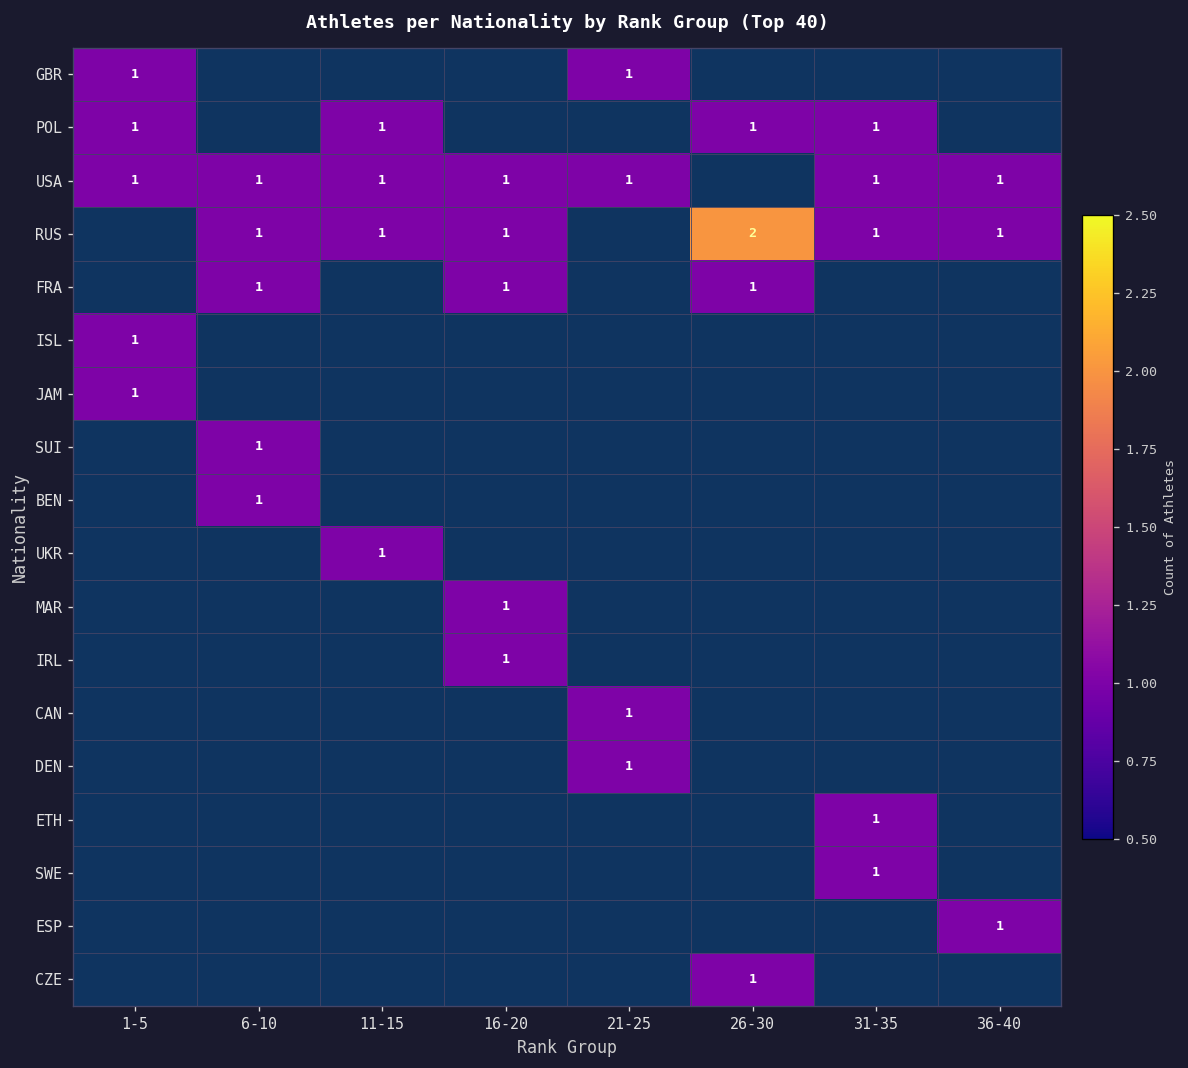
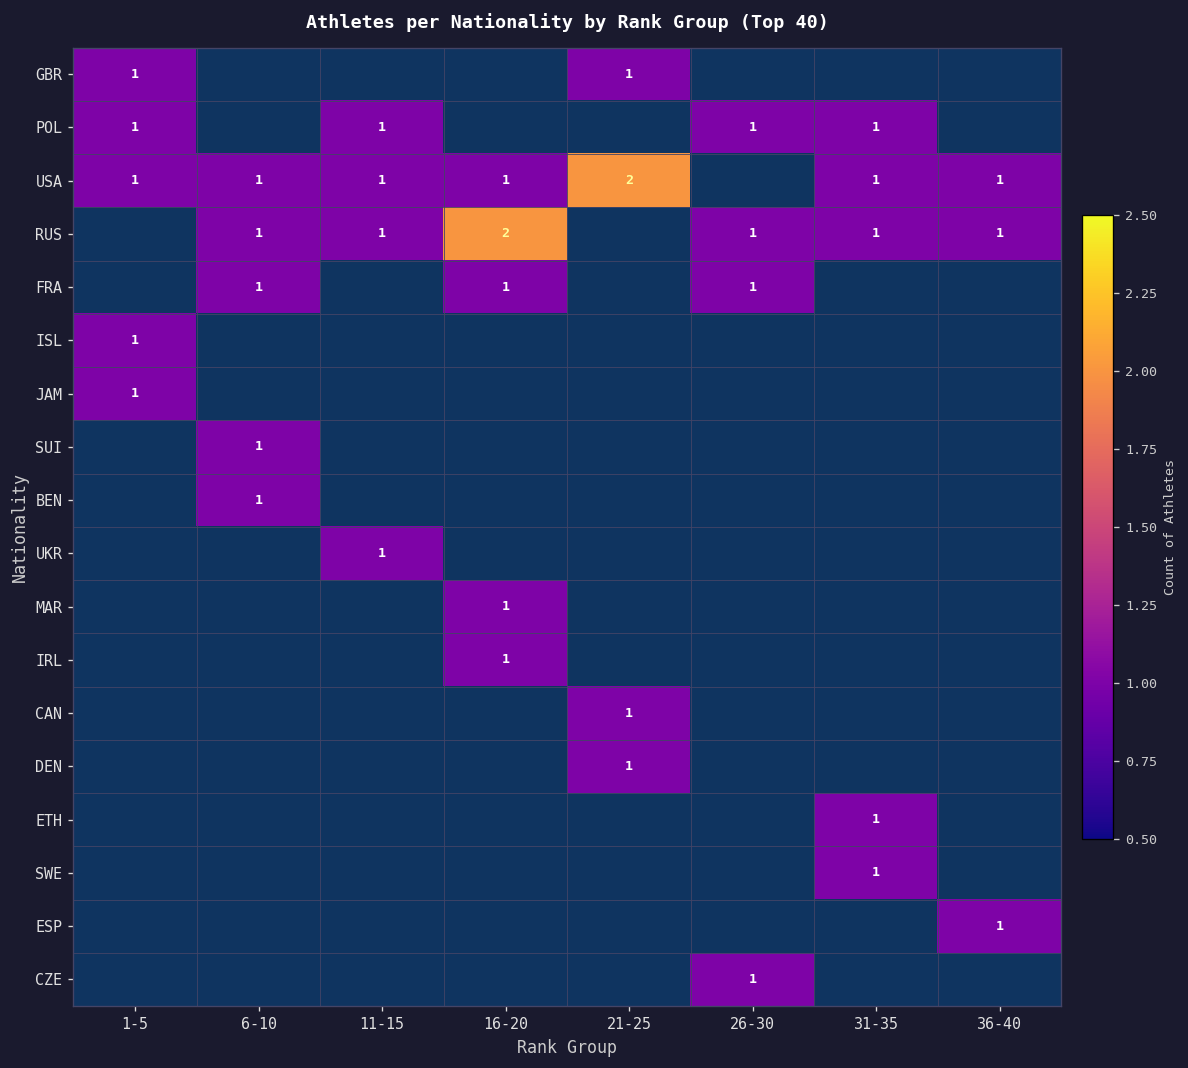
  {
    "GBR": {
      "1-5": 1,
      "21-25": 1
    },
    "POL": {
      "1-5": 1,
      "11-15": 1,
      "26-30": 1,
      "31-35": 1
    },
    "USA": {
      "1-5": 1,
      "6-10": 1,
      "11-15": 1,
      "16-20": 1,
-     "21-25": 1,
+     "21-25": 2,
      "31-35": 1,
      "36-40": 1
    },
    "RUS": {
      "6-10": 1,
      "11-15": 1,
-     "16-20": 1,
-     "26-30": 2,
+     "16-20": 2,
+     "26-30": 1,
      "31-35": 1,
      "36-40": 1
    },
    "FRA": {
      "6-10": 1,
      "16-20": 1,
      "26-30": 1
    },
    "ISL": {
      "1-5": 1
    },
    "JAM": {
      "1-5": 1
    },
    "SUI": {
      "6-10": 1
    },
    "BEN": {
      "6-10": 1
    },
    "UKR": {
      "11-15": 1
    },
    "MAR": {
      "16-20": 1
    },
    "IRL": {
      "16-20": 1
    },
    "CAN": {
      "21-25": 1
    },
    "DEN": {
      "21-25": 1
    },
    "ETH": {
      "31-35": 1
    },
    "SWE": {
      "31-35": 1
    },
    "ESP": {
      "36-40": 1
    },
    "CZE": {
      "26-30": 1
    }
  }
